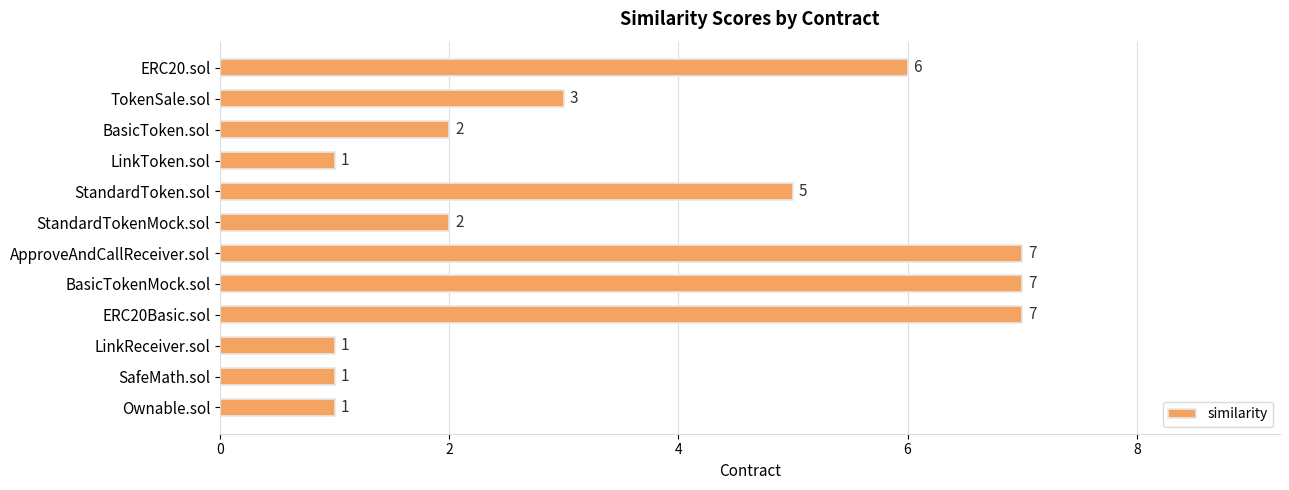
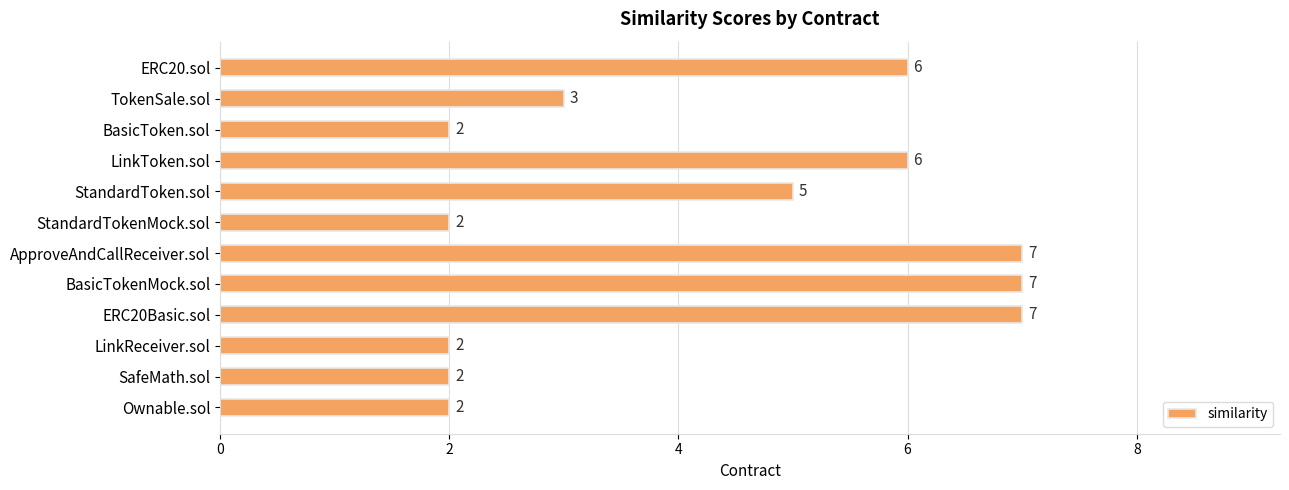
  {
    "ERC20.sol": 6,
    "TokenSale.sol": 3,
    "BasicToken.sol": 2,
-   "LinkToken.sol": 1,
+   "LinkToken.sol": 6,
    "StandardToken.sol": 5,
    "StandardTokenMock.sol": 2,
    "ApproveAndCallReceiver.sol": 7,
    "BasicTokenMock.sol": 7,
    "ERC20Basic.sol": 7,
-   "LinkReceiver.sol": 1,
-   "SafeMath.sol": 1,
-   "Ownable.sol": 1
+   "LinkReceiver.sol": 2,
+   "SafeMath.sol": 2,
+   "Ownable.sol": 2
  }
